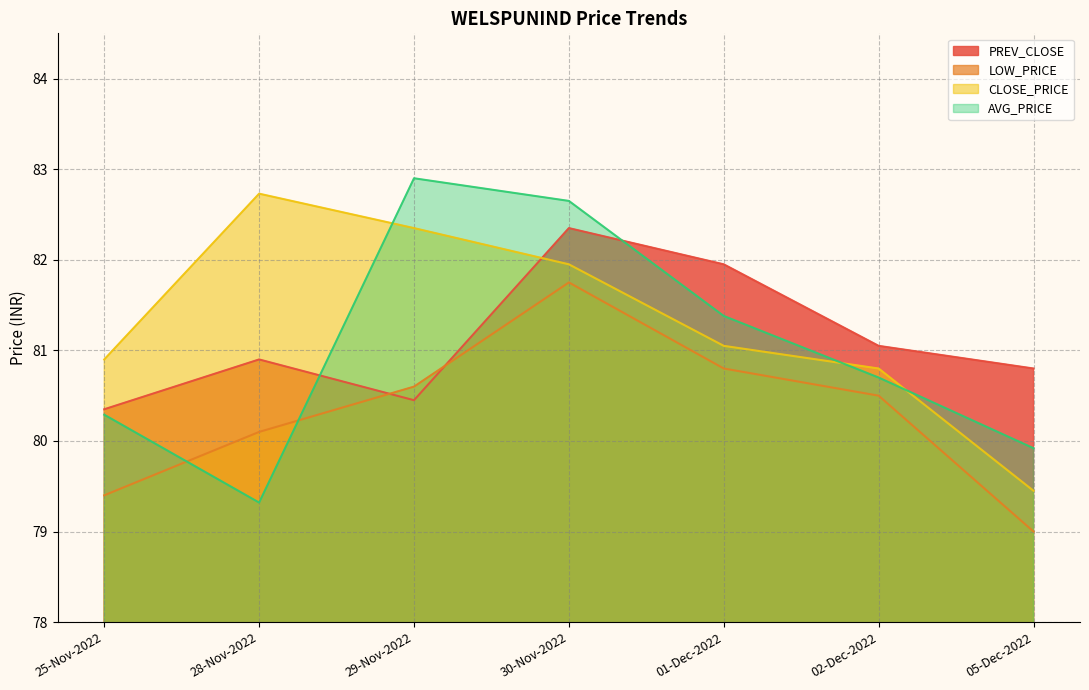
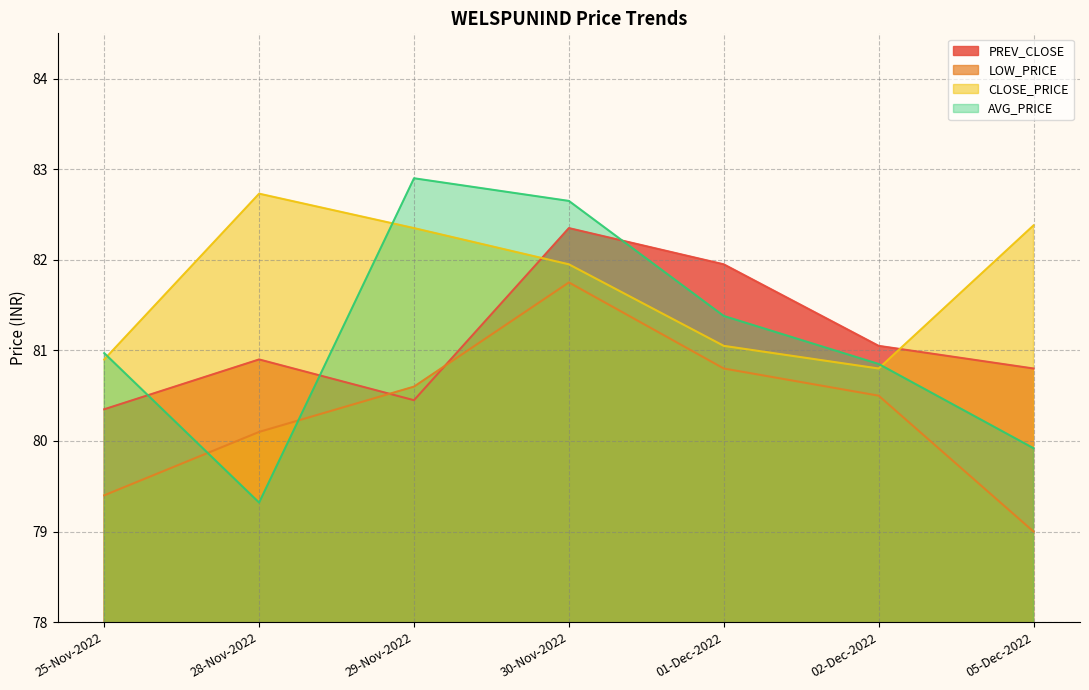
  {
    "CLOSE_PRICE": {
      "25-Nov-2022": 80.9,
      "28-Nov-2022": 82.7,
      "29-Nov-2022": 82.4,
      "30-Nov-2022": 82.0,
      "01-Dec-2022": 81.1,
      "02-Dec-2022": 80.8,
-     "05-Dec-2022": 79.5
+     "05-Dec-2022": 82.4
    },
    "AVG_PRICE": {
-     "25-Nov-2022": 80.3,
+     "25-Nov-2022": 81.0,
      "28-Nov-2022": 79.3,
      "29-Nov-2022": 82.9,
      "30-Nov-2022": 82.7,
      "01-Dec-2022": 81.4,
-     "02-Dec-2022": 80.7,
+     "02-Dec-2022": 80.9,
      "05-Dec-2022": 79.9
    }
  }
